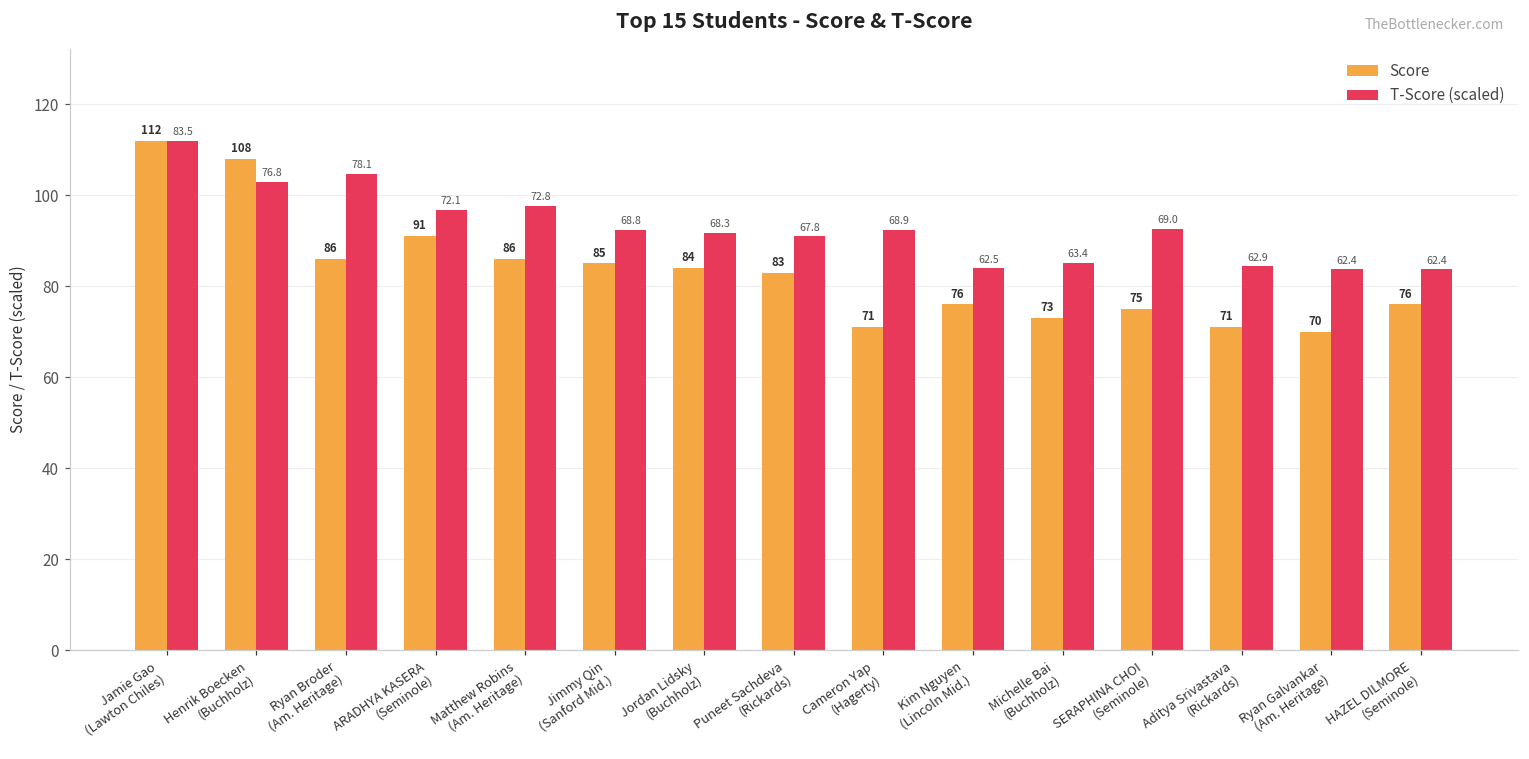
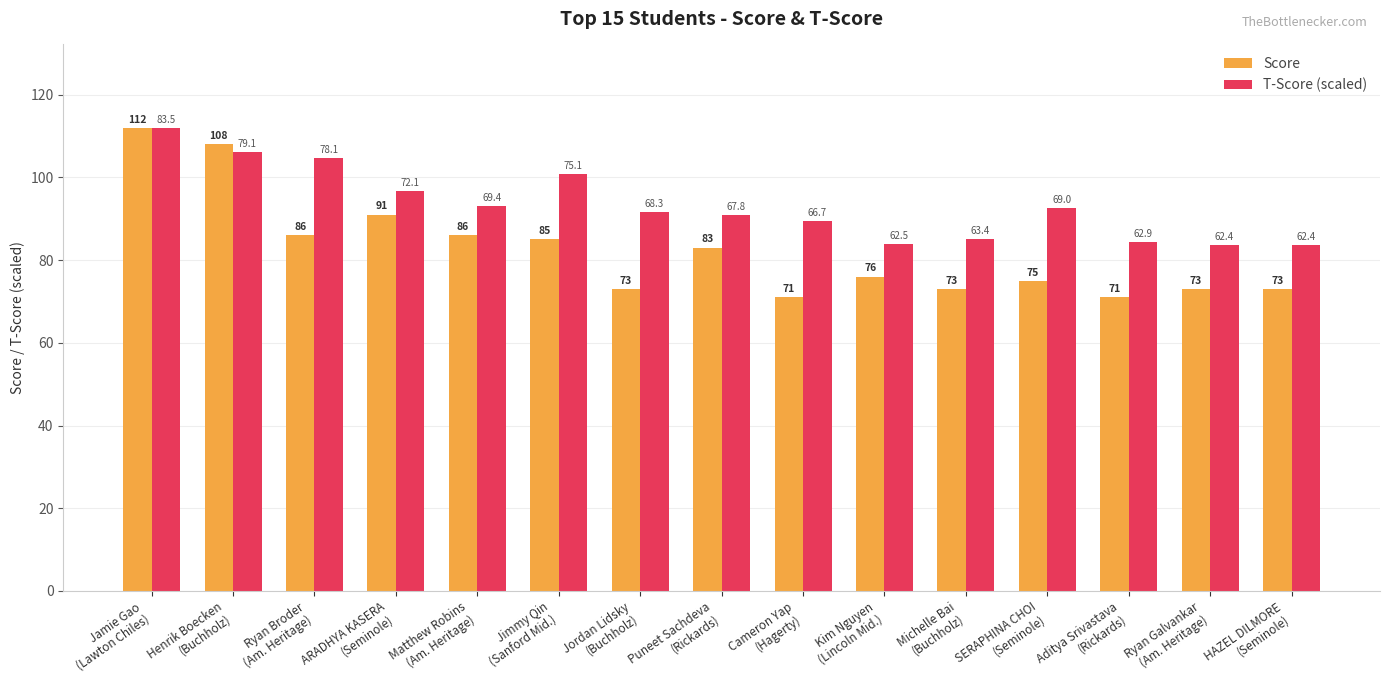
  {
    "Score": {
      "Jamie Gao (Lawton Chiles)": 112,
      "Henrik Boecken (Buchholz)": 108,
      "Ryan Broder (Am. Heritage)": 86,
      "ARADHYA KASERA (Seminole)": 91,
      "Matthew Robins (Am. Heritage)": 86,
      "Jimmy Qin (Sanford Mid.)": 85,
-     "Jordan Lidsky (Buchholz)": 84,
+     "Jordan Lidsky (Buchholz)": 73,
      "Puneet Sachdeva (Rickards)": 83,
      "Cameron Yap (Hagerty)": 71,
      "Kim Nguyen (Lincoln Mid.)": 76,
      "Michelle Bai (Buchholz)": 73,
      "SERAPHINA CHOI (Seminole)": 75,
      "Aditya Srivastava (Rickards)": 71,
-     "Ryan Galvankar (Am. Heritage)": 70,
-     "HAZEL DILMORE (Seminole)": 76
+     "Ryan Galvankar (Am. Heritage)": 73,
+     "HAZEL DILMORE (Seminole)": 73
    },
    "T-Score (scaled)": {
-     "Henrik Boecken (Buchholz)": 76.8,
-     "Matthew Robins (Am. Heritage)": 72.8,
-     "Jimmy Qin (Sanford Mid.)": 68.8,
-     "Cameron Yap (Hagerty)": 68.9
+     "Henrik Boecken (Buchholz)": 79.1,
+     "Matthew Robins (Am. Heritage)": 69.4,
+     "Jimmy Qin (Sanford Mid.)": 75.1,
+     "Cameron Yap (Hagerty)": 66.7
    }
  }
